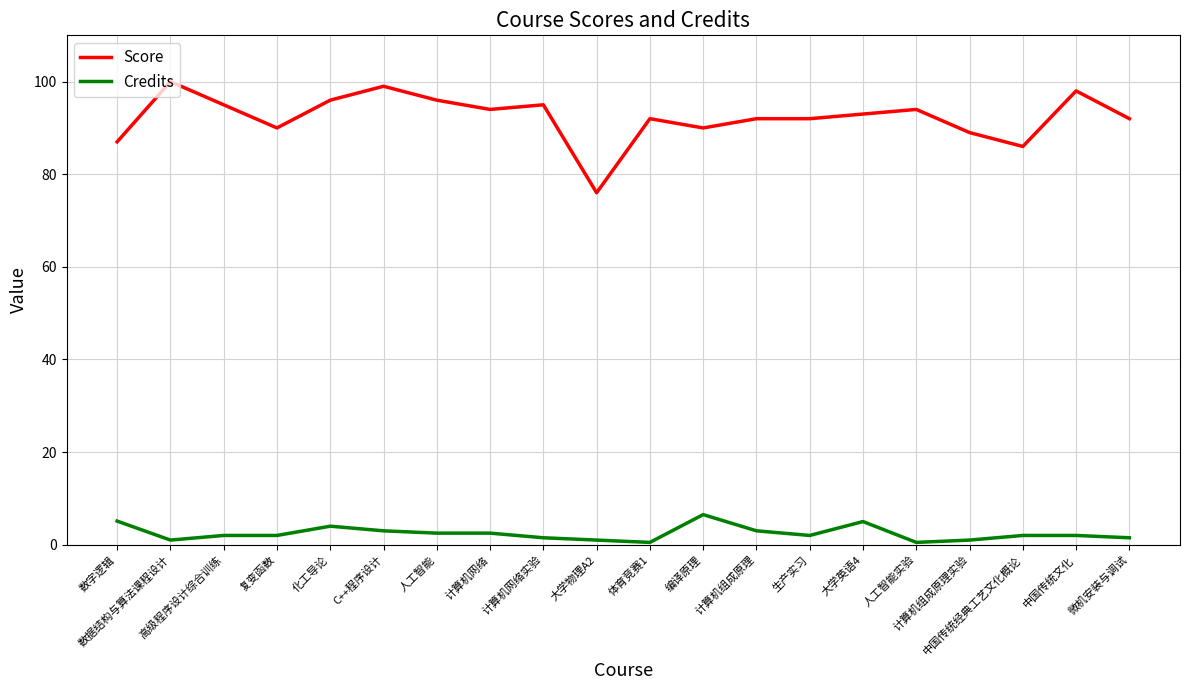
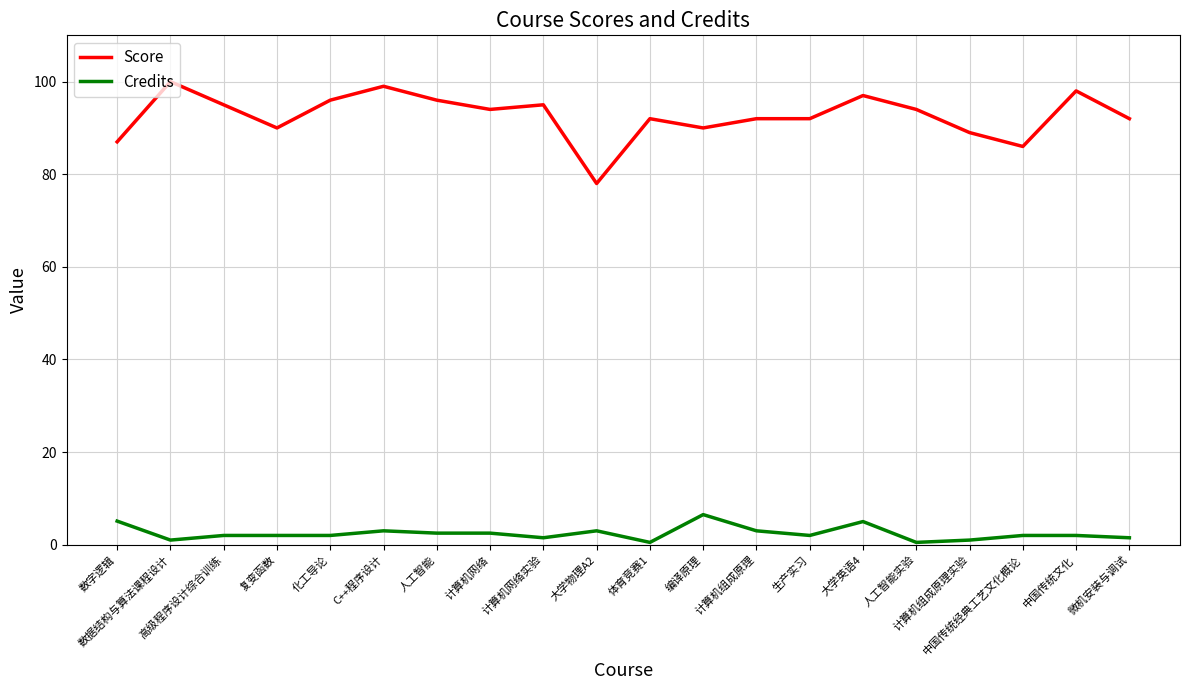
  {
    "Score": {
      "数字逻辑": 87,
      "高级程序设计综合训练": 95,
      "复变函数": 90,
      "化工导论": 96,
      "C++程序设计": 99,
      "人工智能": 96,
      "计算机网络": 94,
      "计算机网络实验": 95,
-     "大学物理A2": 76,
+     "大学物理A2": 78,
      "体育竞赛1": 92,
      "编译原理": 90,
      "计算机组成原理": 92,
      "生产实习": 92,
-     "大学英语4": 93,
+     "大学英语4": 97,
      "人工智能实验": 94,
      "计算机组成原理实验": 89,
      "中国传统经典工艺文化概论": 86,
      "中国传统文化": 98,
      "微机安装与调试": 92
    },
    "Credits": {
      "数字逻辑": 5,
      "数据结构与算法课程设计": 1,
      "高级程序设计综合训练": 2,
      "复变函数": 2,
-     "化工导论": 4,
+     "化工导论": 2,
      "C++程序设计": 3,
      "人工智能": 3,
      "计算机网络": 3,
      "计算机网络实验": 2,
-     "大学物理A2": 1,
+     "大学物理A2": 3,
      "体育竞赛1": 1,
      "编译原理": 7,
      "计算机组成原理": 3,
      "生产实习": 2,
      "大学英语4": 5,
      "人工智能实验": 1,
      "计算机组成原理实验": 1,
      "中国传统经典工艺文化概论": 2,
      "中国传统文化": 2,
      "微机安装与调试": 2
    }
  }
